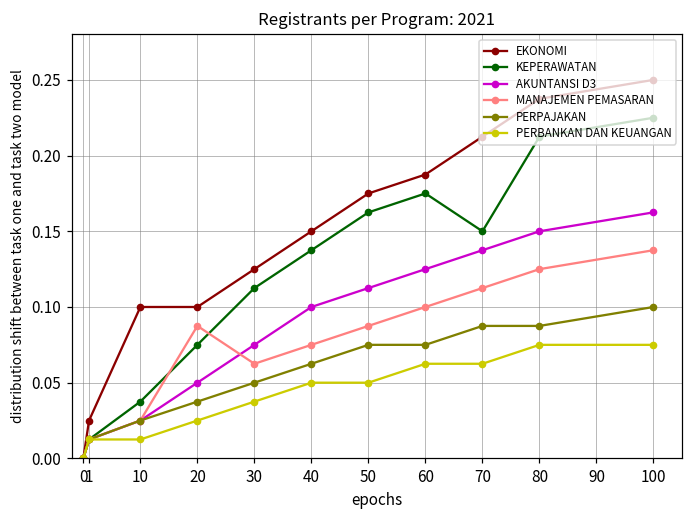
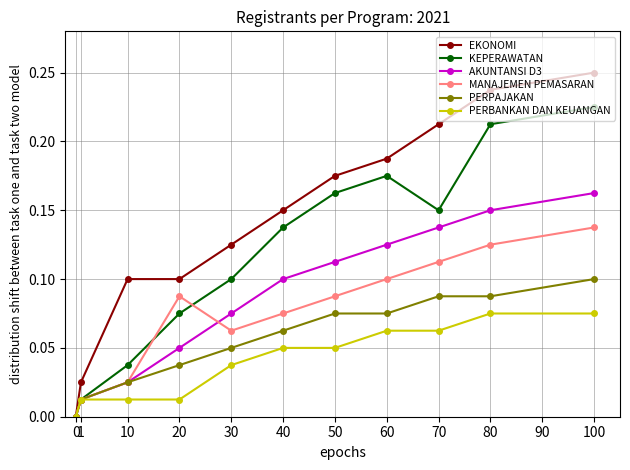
  {
    "EKONOMI": {
      "10": 0.100,
      "20": 0.100,
      "30": 0.125,
      "40": 0.150,
      "50": 0.175,
      "60": 0.188,
      "70": 0.213
    },
    "KEPERAWATAN": {
      "10": 0.038,
      "20": 0.075,
-     "30": 0.113,
+     "30": 0.100,
      "40": 0.138,
      "50": 0.163,
      "60": 0.175,
      "70": 0.150,
      "80": 0.213
    },
    "AKUNTANSI D3": {
      "20": 0.050,
      "30": 0.075,
      "40": 0.100,
      "50": 0.113,
      "60": 0.125,
      "70": 0.138,
      "80": 0.150,
      "100": 0.163
    },
    "MANAJEMEN PEMASARAN": {
      "20": 0.088,
      "30": 0.063,
      "40": 0.075,
      "50": 0.088,
      "60": 0.100,
      "70": 0.113,
      "80": 0.125,
      "100": 0.138
    },
    "PERPAJAKAN": {
      "20": 0.038,
      "30": 0.050,
      "40": 0.063,
      "50": 0.075,
      "60": 0.075,
      "70": 0.088,
      "80": 0.088,
      "100": 0.100
    },
    "PERBANKAN DAN KEUANGAN": {
      "10": 0.013,
-     "20": 0.025,
+     "20": 0.013,
      "30": 0.038,
      "40": 0.050,
      "50": 0.050,
      "60": 0.063,
      "70": 0.063,
      "80": 0.075,
      "100": 0.075
    }
  }
